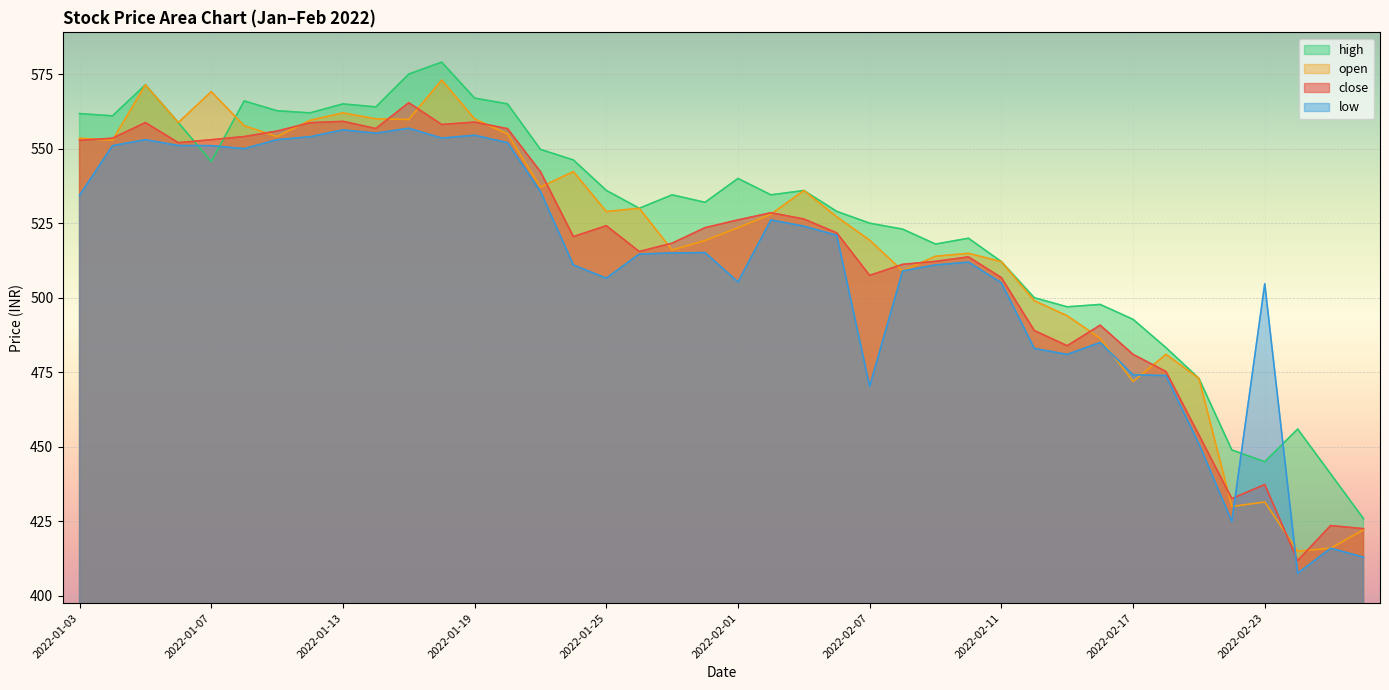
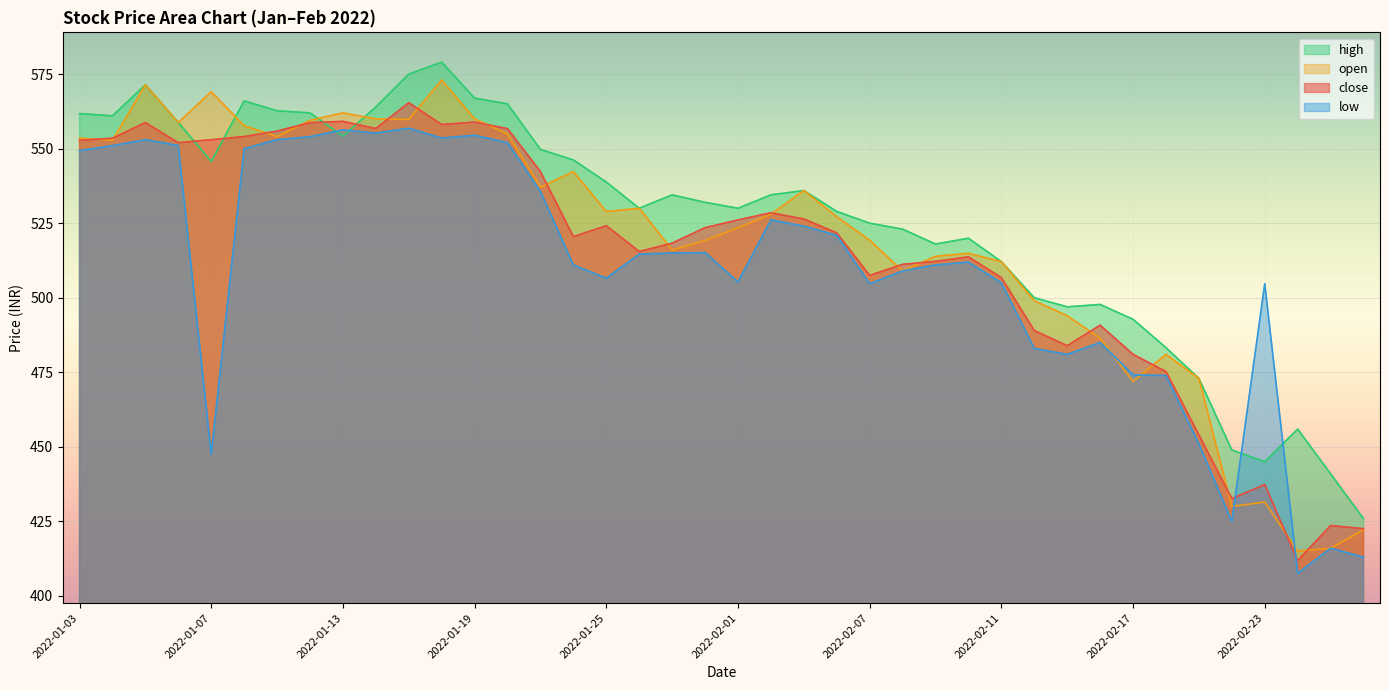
  {
    "high": {
      "2022-01-03": 562,
      "2022-01-07": 546,
-     "2022-01-13": 565,
+     "2022-01-13": 554,
      "2022-01-19": 567,
-     "2022-01-25": 536,
-     "2022-02-01": 540,
+     "2022-01-25": 539,
+     "2022-02-01": 530,
      "2022-02-07": 525,
      "2022-02-17": 493,
      "2022-02-23": 445
    },
    "open": {
      "2022-01-07": 569,
      "2022-01-13": 562,
      "2022-01-19": 560,
      "2022-01-25": 529,
      "2022-02-01": 524,
      "2022-02-07": 519,
      "2022-02-17": 472,
      "2022-02-23": 432
    },
    "close": {
      "2022-01-07": 553,
      "2022-01-13": 559,
      "2022-01-19": 559,
      "2022-01-25": 524,
      "2022-02-01": 526,
      "2022-02-07": 507,
      "2022-02-11": 507,
      "2022-02-17": 481,
      "2022-02-23": 437
    },
    "low": {
-     "2022-01-03": 534,
-     "2022-01-07": 551,
+     "2022-01-03": 549,
+     "2022-01-07": 448,
      "2022-01-13": 556,
      "2022-01-19": 555,
      "2022-01-25": 507,
      "2022-02-01": 505,
-     "2022-02-07": 470,
+     "2022-02-07": 505,
      "2022-02-11": 505,
      "2022-02-17": 474,
      "2022-02-23": 505
    }
  }
